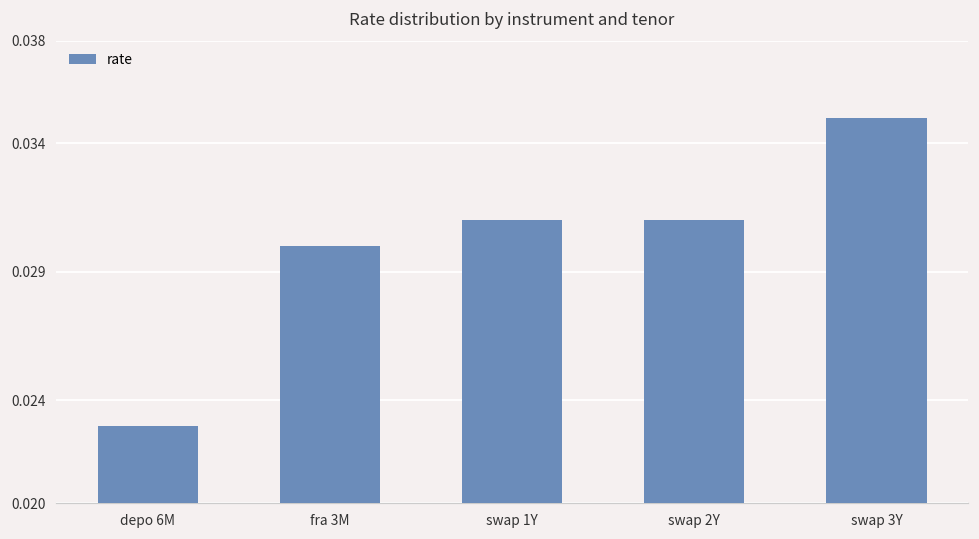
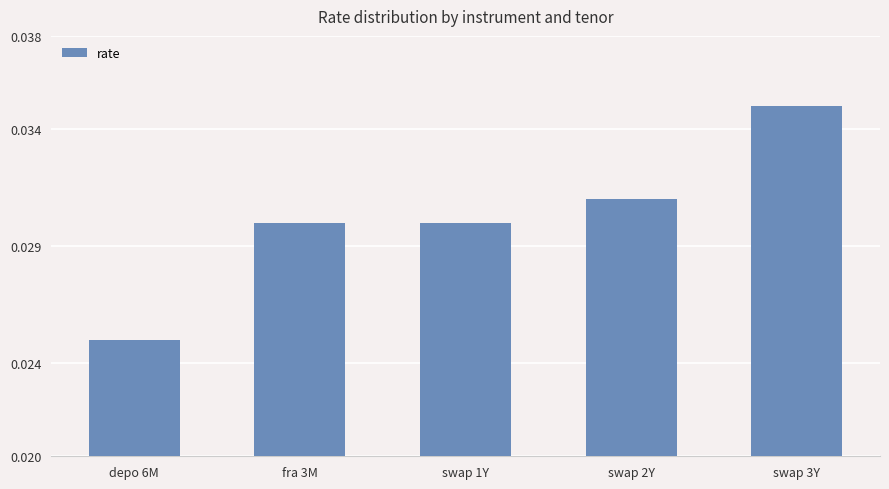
  {
-   "depo 6M": 0.023,
+   "depo 6M": 0.025,
    "fra 3M": 0.030,
-   "swap 1Y": 0.031,
+   "swap 1Y": 0.030,
    "swap 2Y": 0.031,
    "swap 3Y": 0.035
  }
